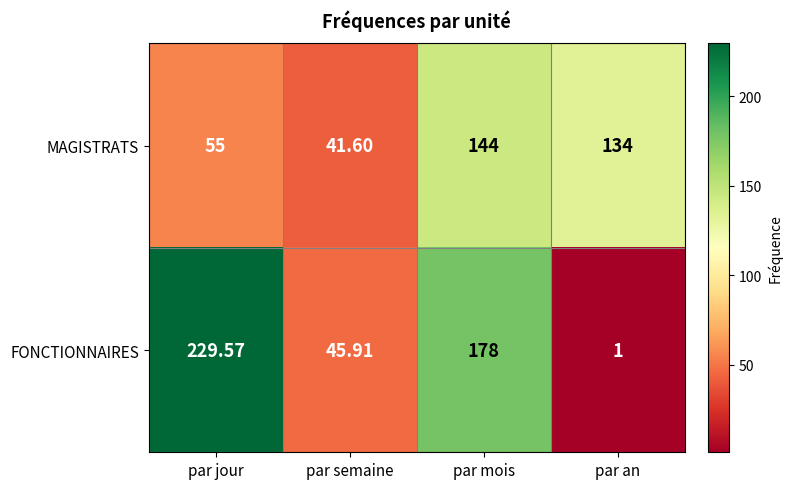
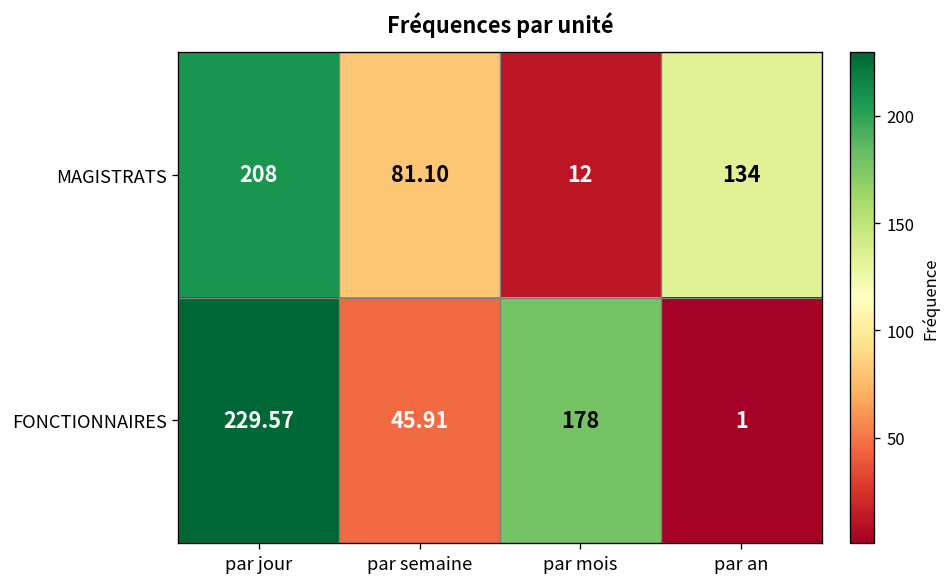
  {
    "MAGISTRATS": {
-     "par jour": 55,
-     "par semaine": 41.60,
-     "par mois": 144,
+     "par jour": 208,
+     "par semaine": 81.10,
+     "par mois": 12,
      "par an": 134
    },
    "FONCTIONNAIRES": {
      "par jour": 229.57,
      "par semaine": 45.91,
      "par mois": 178,
      "par an": 1
    }
  }
